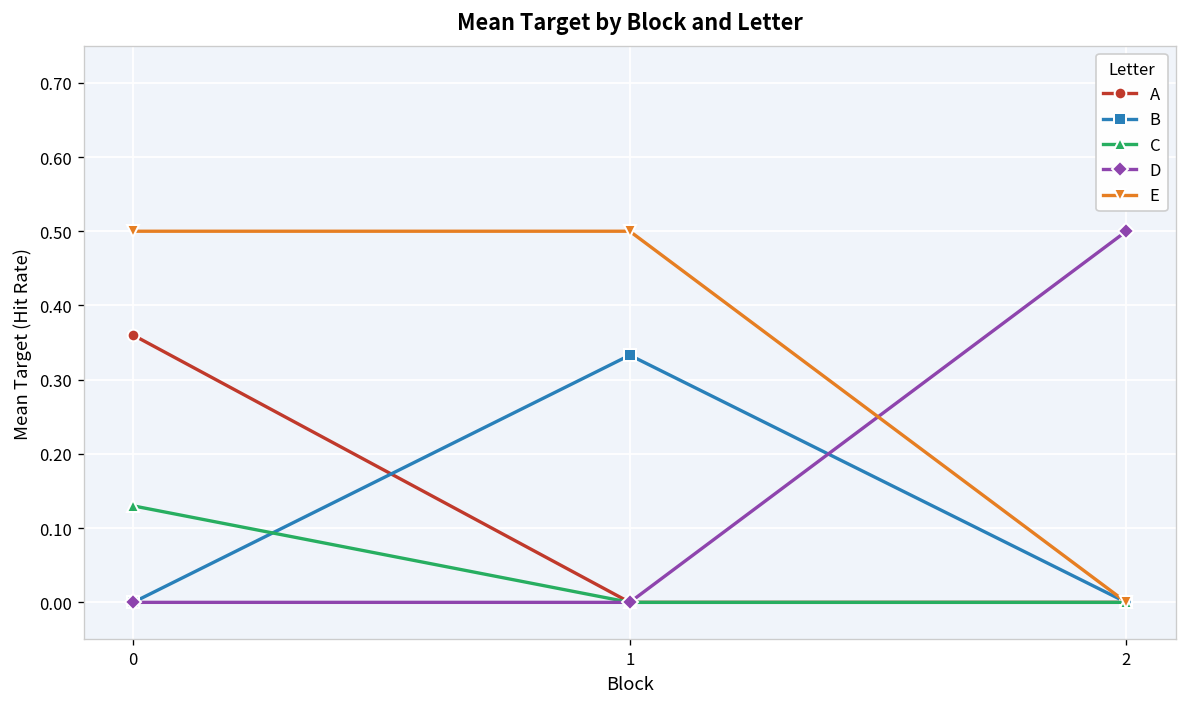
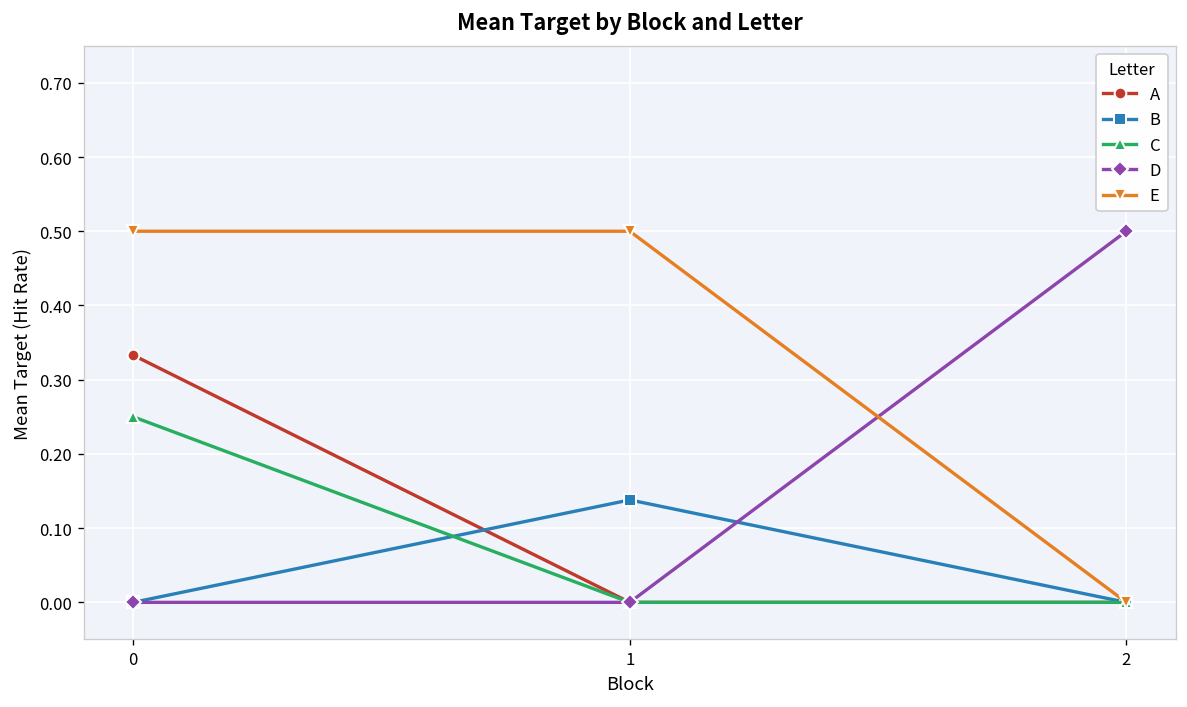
  {
    "A": {
-     "0": 0.36
+     "0": 0.33
    },
    "B": {
-     "1": 0.33
+     "1": 0.14
    },
    "C": {
-     "0": 0.13
+     "0": 0.25
    },
    "D": {
      "2": 0.50
    },
    "E": {
      "0": 0.50,
      "1": 0.50
    }
  }
